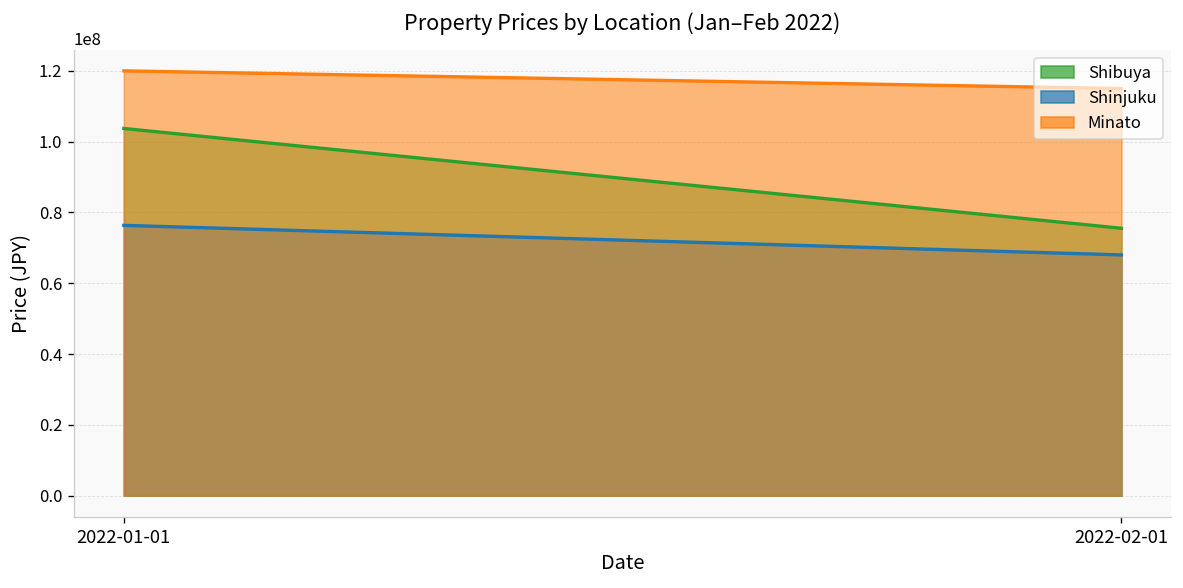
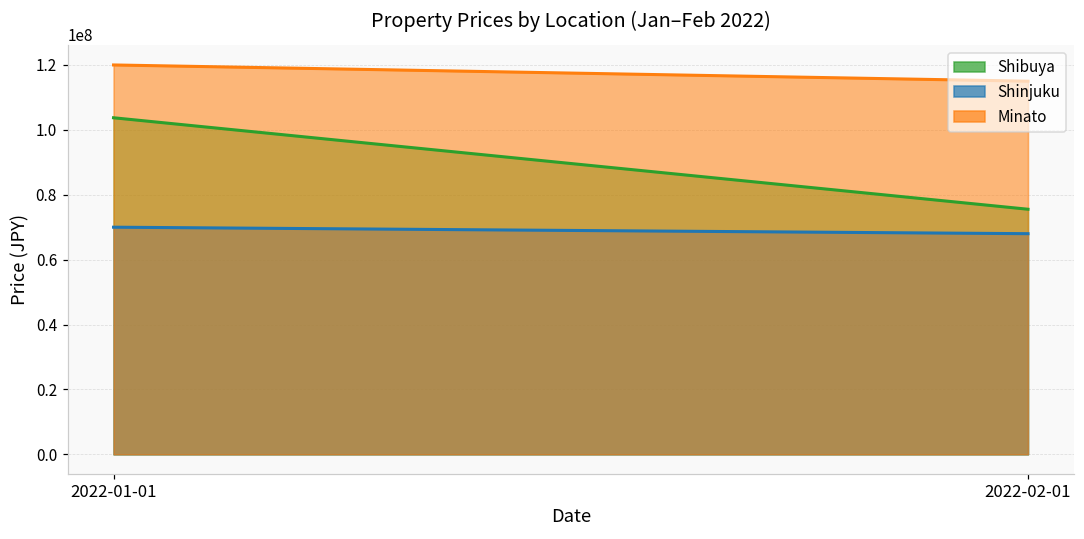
  {
    "Shibuya": {
      "2022-01-01": 104000000,
      "2022-02-01": 76000000
    },
    "Shinjuku": {
-     "2022-01-01": 76000000,
+     "2022-01-01": 70000000,
      "2022-02-01": 68000000
    },
    "Minato": {
      "2022-01-01": 120000000
    }
  }
